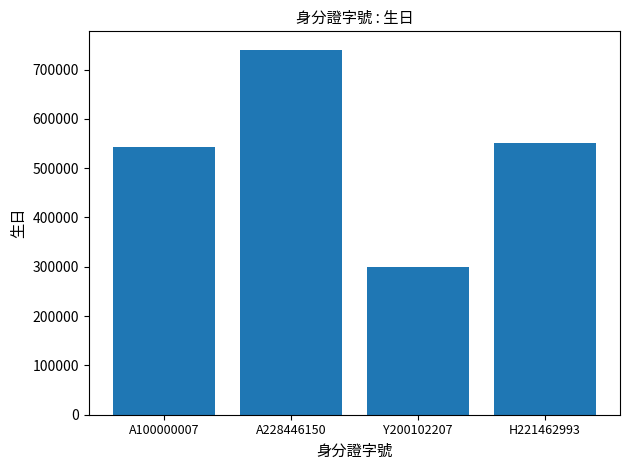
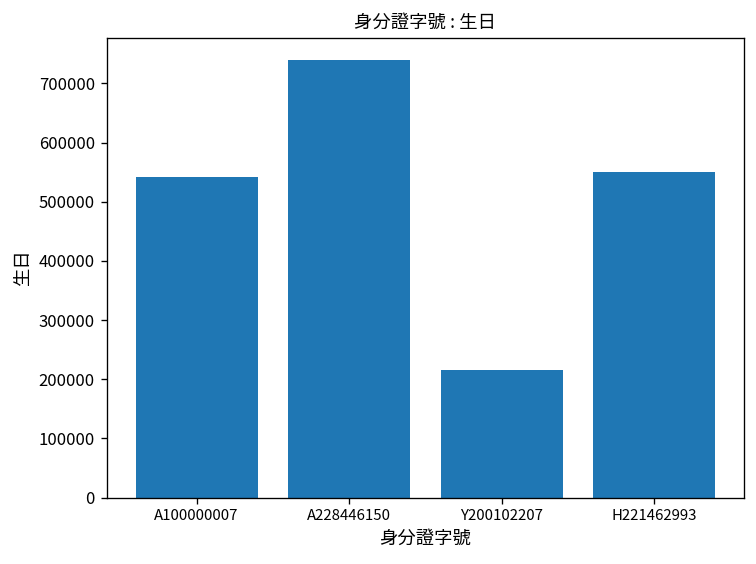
  {
    "A100000007": 540000,
    "A228446150": 740000,
-   "Y200102207": 300000,
+   "Y200102207": 220000,
    "H221462993": 550000
  }
